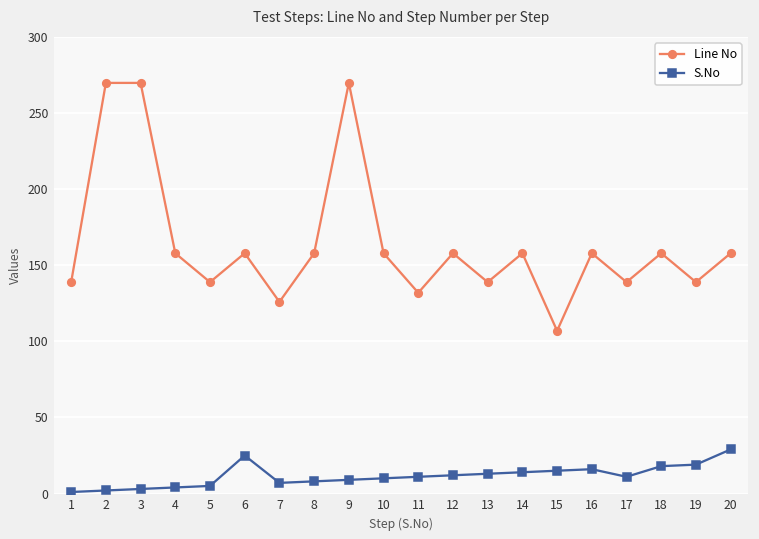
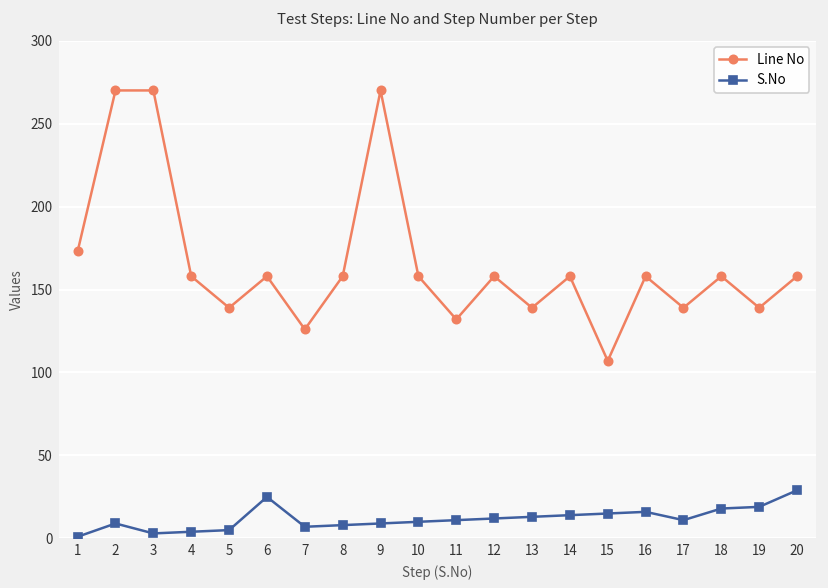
  {
    "Line No": {
-     "1": 139,
+     "1": 173,
      "2": 270,
      "3": 270,
      "4": 158,
      "5": 139,
      "6": 158,
      "7": 126,
      "8": 158,
      "9": 270,
      "10": 158,
      "11": 132,
      "12": 158,
      "13": 139,
      "14": 158,
      "15": 107,
      "16": 158,
      "17": 139,
      "18": 158,
      "19": 139,
      "20": 158
    },
    "S.No": {
      "1": 1,
-     "2": 2,
+     "2": 9,
      "3": 3,
      "4": 4,
      "5": 5,
      "6": 25,
      "7": 7,
      "8": 8,
      "9": 9,
      "10": 10,
      "11": 11,
      "12": 12,
      "13": 13,
      "14": 14,
      "15": 15,
      "16": 16,
      "17": 11,
      "18": 18,
      "19": 19,
      "20": 29
    }
  }
